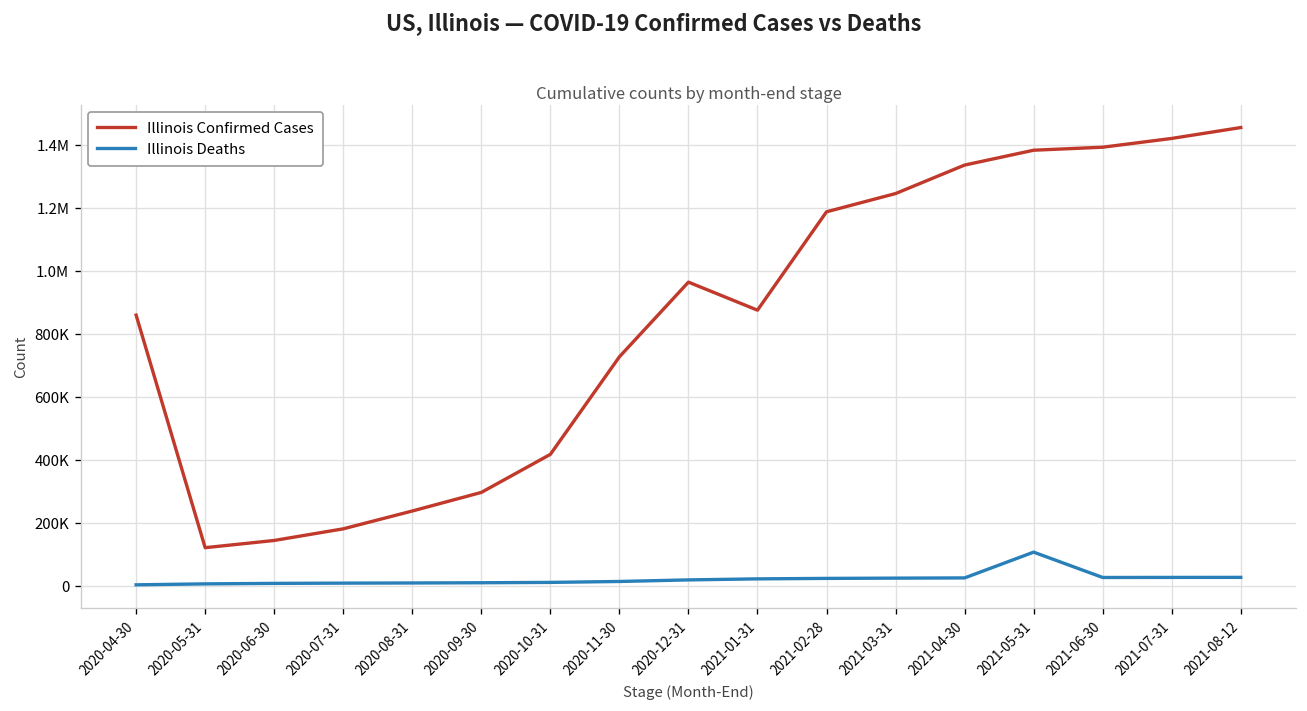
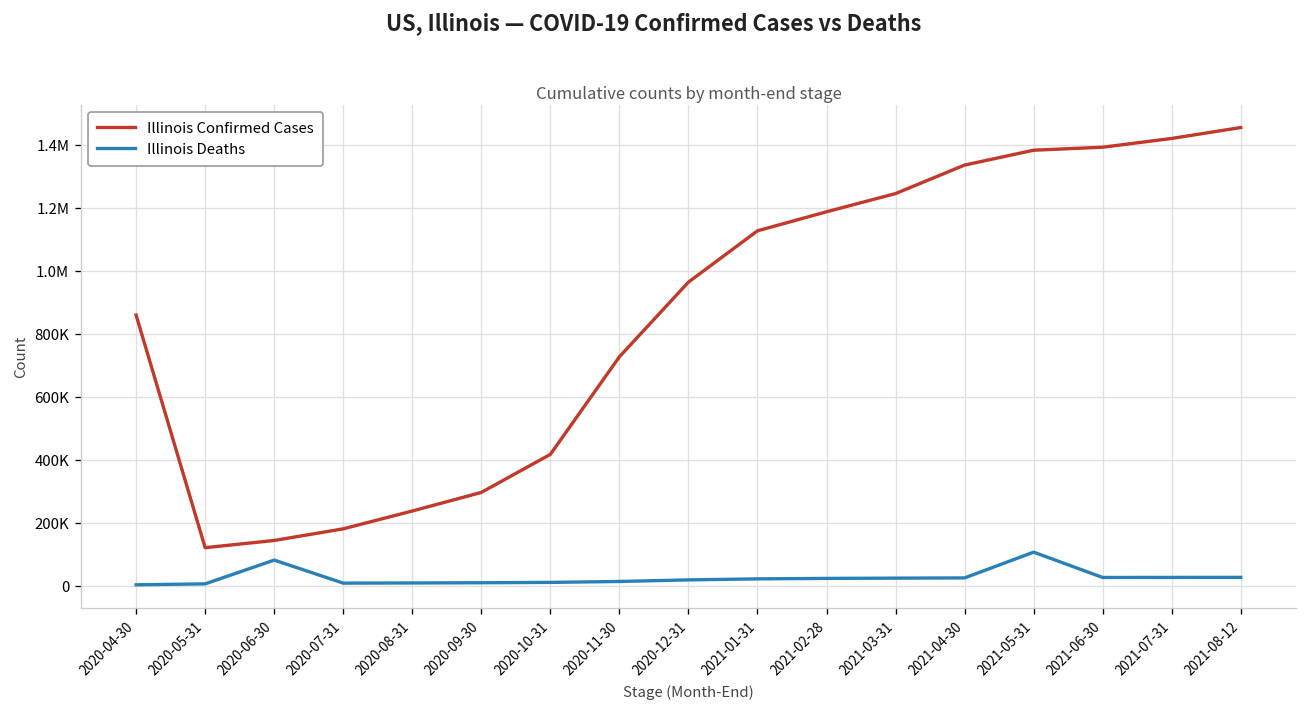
  {
    "Illinois Confirmed Cases": {
      "2020-04-30": 860000,
      "2020-05-31": 120000,
      "2020-06-30": 140000,
      "2020-07-31": 180000,
      "2020-08-31": 240000,
      "2020-09-30": 300000,
      "2020-10-31": 420000,
      "2020-11-30": 730000,
      "2020-12-31": 960000,
-     "2021-01-31": 870000,
+     "2021-01-31": 1130000,
      "2021-02-28": 1190000,
      "2021-03-31": 1240000,
      "2021-04-30": 1340000,
      "2021-05-31": 1380000,
      "2021-06-30": 1390000,
      "2021-07-31": 1420000,
      "2021-08-12": 1450000
    },
    "Illinois Deaths": {
      "2020-04-30": 0,
      "2020-05-31": 10000,
-     "2020-06-30": 10000,
+     "2020-06-30": 80000,
      "2020-07-31": 10000,
      "2020-08-31": 10000,
      "2020-09-30": 10000,
      "2020-10-31": 10000,
      "2020-11-30": 10000,
      "2020-12-31": 20000,
      "2021-01-31": 20000,
      "2021-02-28": 20000,
      "2021-03-31": 20000,
      "2021-04-30": 20000,
      "2021-05-31": 110000,
      "2021-06-30": 30000,
      "2021-07-31": 30000,
      "2021-08-12": 30000
    }
  }
